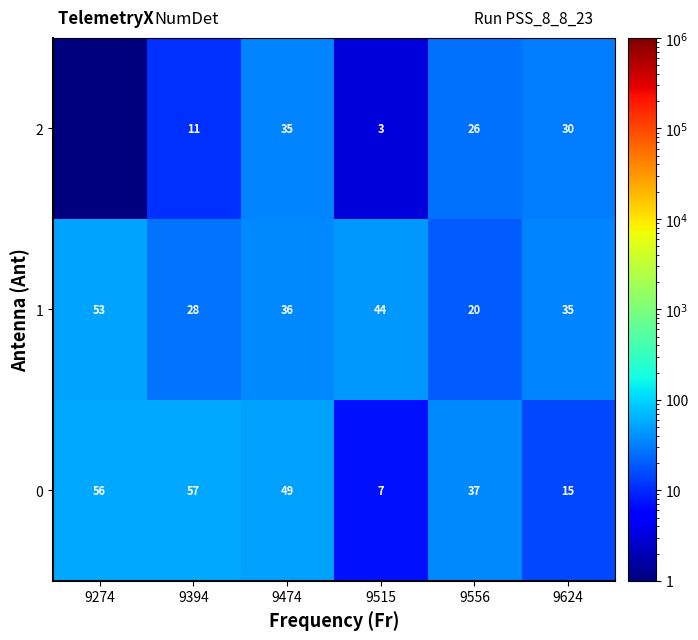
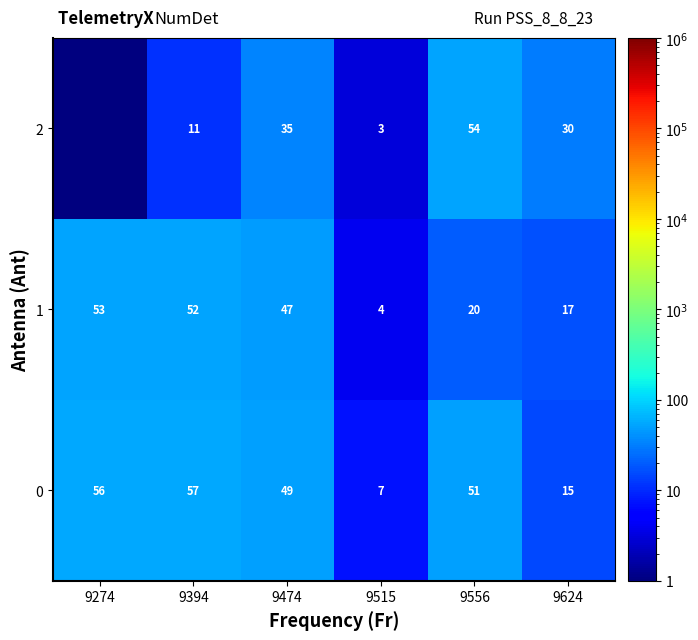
  {
    "2": {
      "9394": 11,
      "9474": 35,
      "9515": 3,
-     "9556": 26,
+     "9556": 54,
      "9624": 30
    },
    "1": {
      "9274": 53,
-     "9394": 28,
-     "9474": 36,
-     "9515": 44,
+     "9394": 52,
+     "9474": 47,
+     "9515": 4,
      "9556": 20,
-     "9624": 35
+     "9624": 17
    },
    "0": {
      "9274": 56,
      "9394": 57,
      "9474": 49,
      "9515": 7,
-     "9556": 37,
+     "9556": 51,
      "9624": 15
    }
  }
